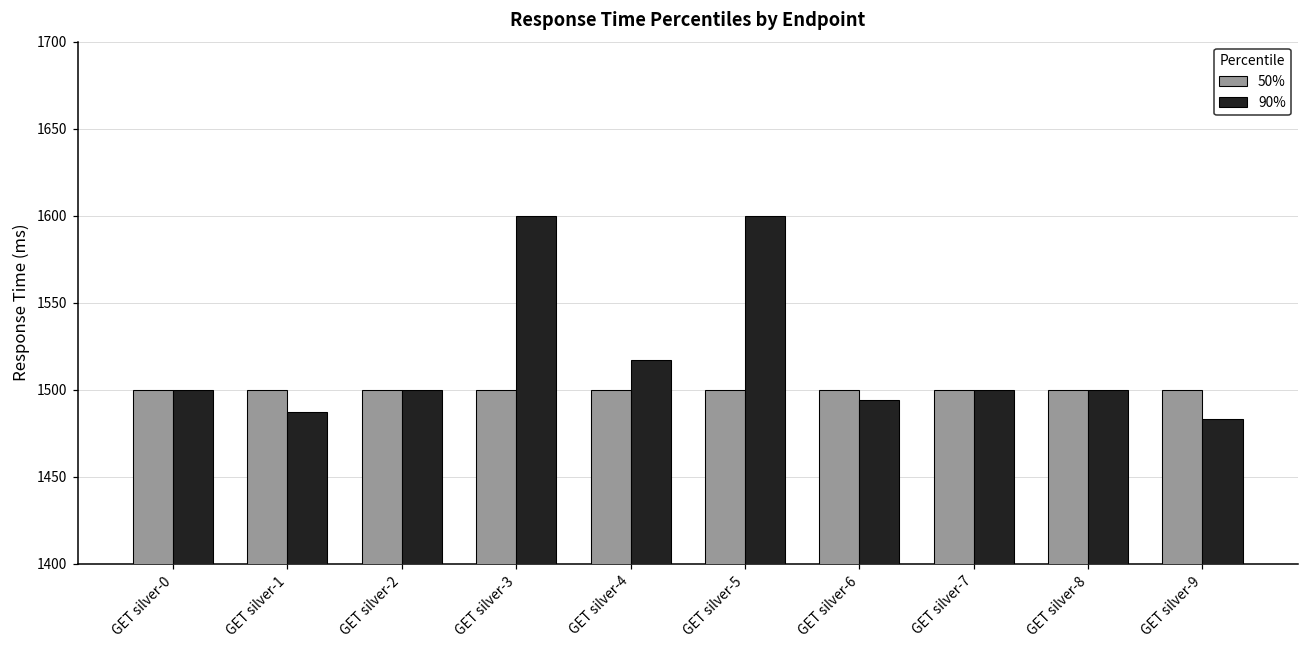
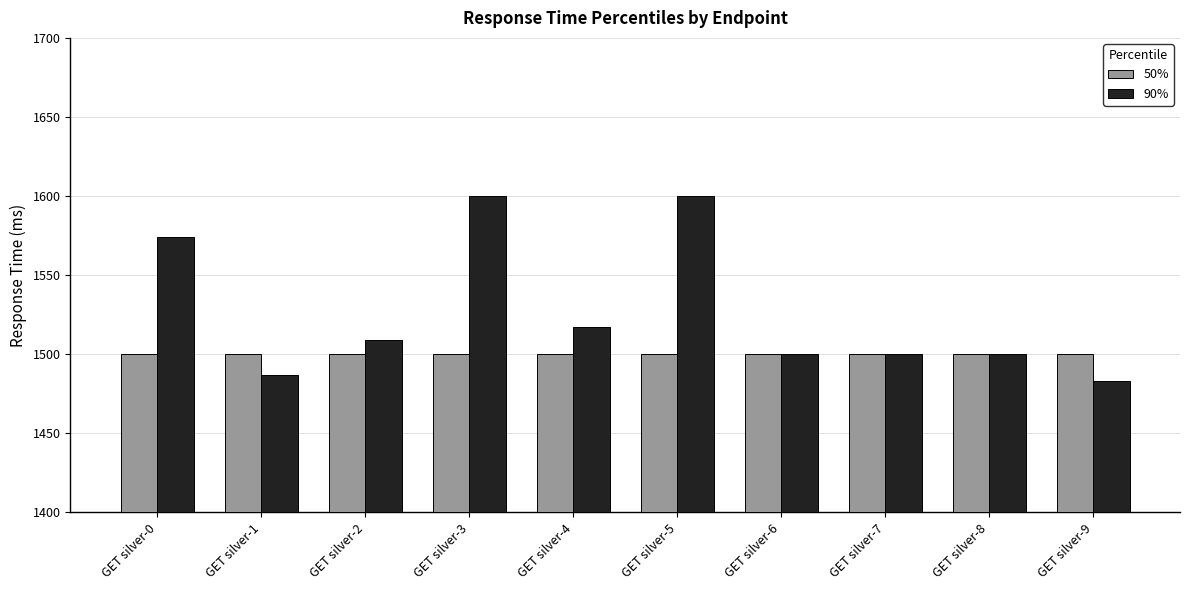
  {
    "50%": {
      "GET silver-0": 1500,
      "GET silver-1": 1500,
      "GET silver-2": 1500,
      "GET silver-3": 1500,
      "GET silver-4": 1500,
      "GET silver-5": 1500,
      "GET silver-6": 1500,
      "GET silver-7": 1500,
      "GET silver-8": 1500,
      "GET silver-9": 1500
    },
    "90%": {
-     "GET silver-0": 1500,
+     "GET silver-0": 1574,
      "GET silver-1": 1487,
-     "GET silver-2": 1500,
+     "GET silver-2": 1509,
      "GET silver-3": 1600,
      "GET silver-4": 1517,
      "GET silver-5": 1600,
-     "GET silver-6": 1494,
+     "GET silver-6": 1500,
      "GET silver-7": 1500,
      "GET silver-8": 1500,
      "GET silver-9": 1483
    }
  }
